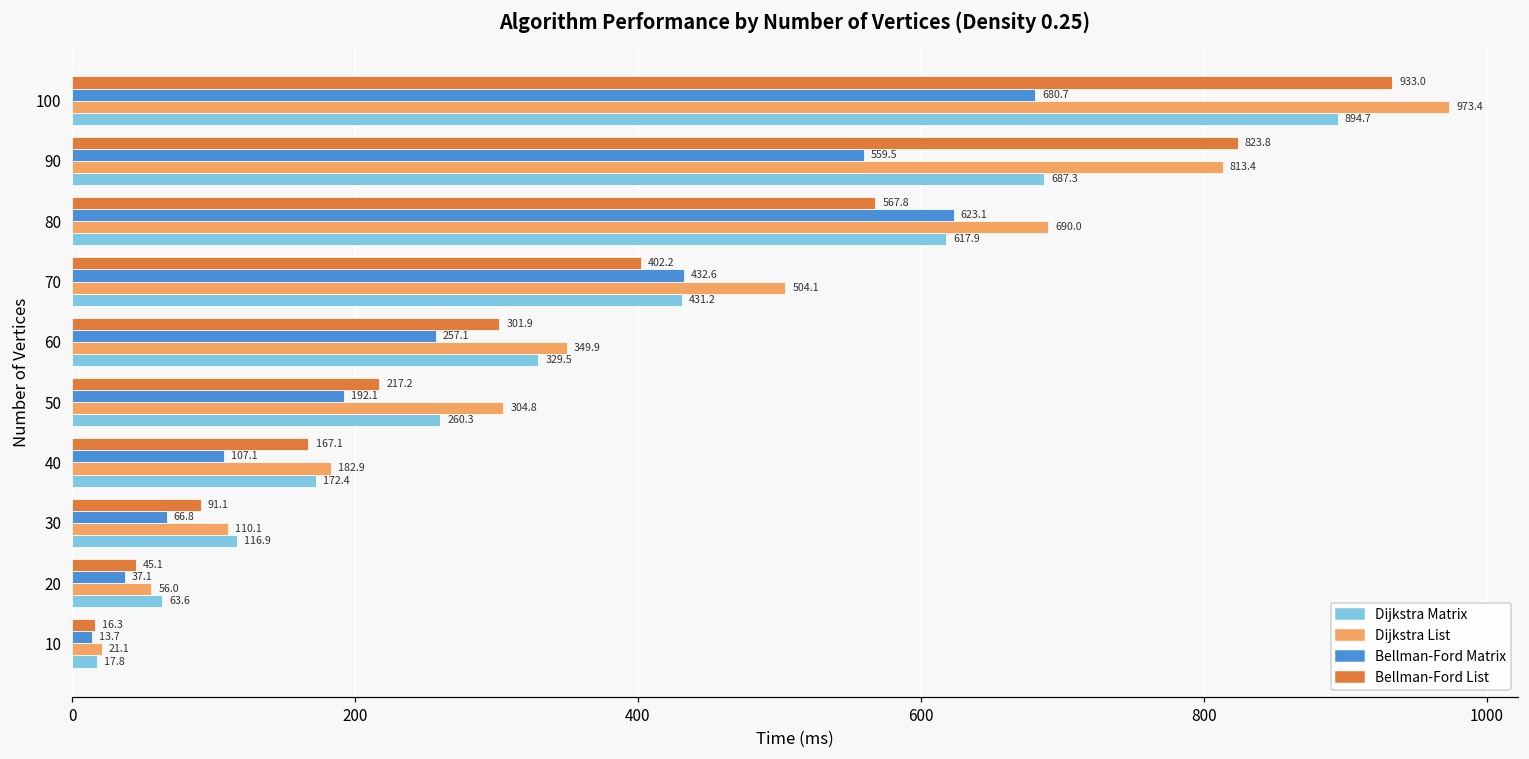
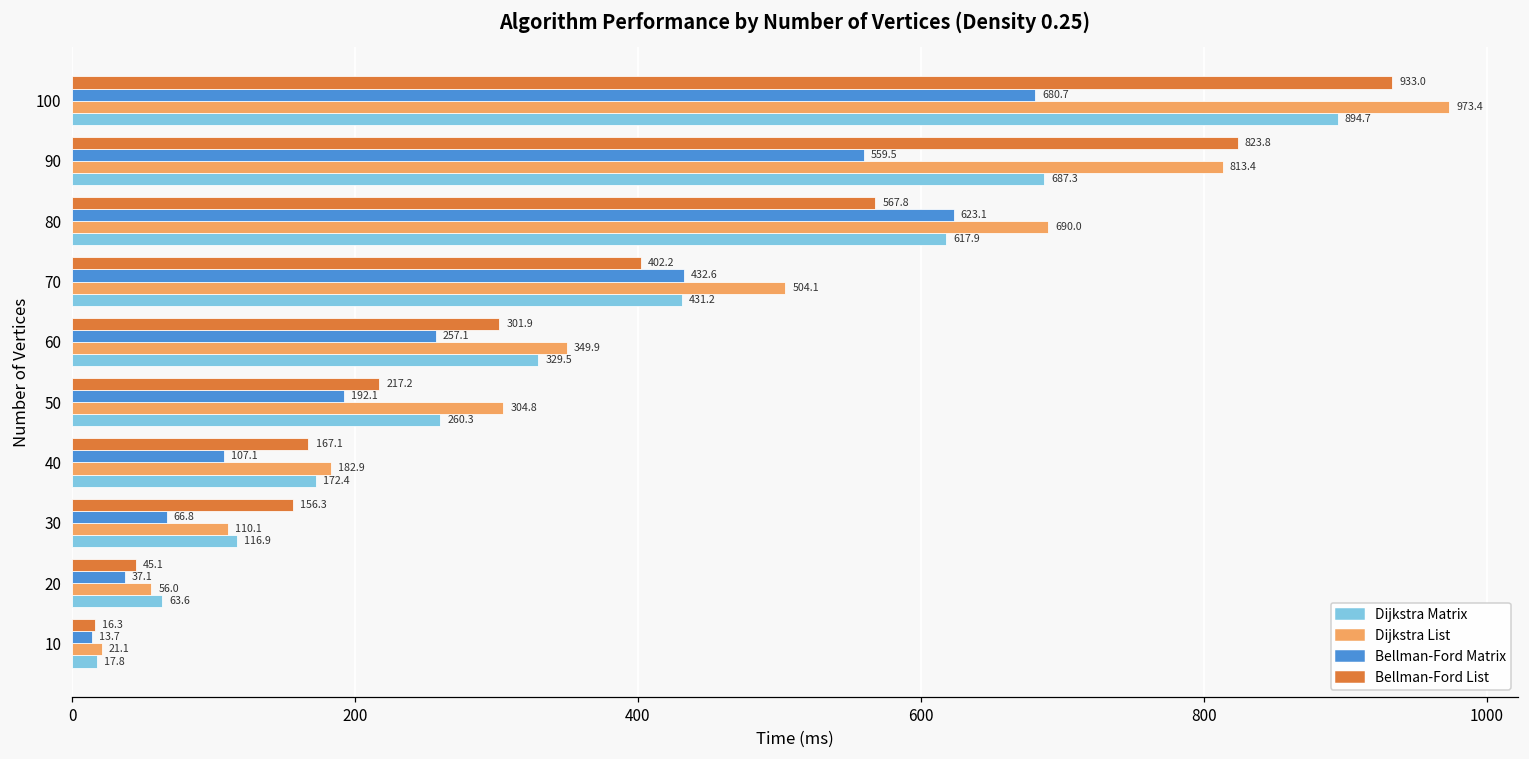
  {
    "Dijkstra Matrix": {
      "100": 894.7,
      "90": 687.3,
      "80": 617.9,
      "70": 431.2,
      "60": 329.5,
      "50": 260.3,
      "40": 172.4,
      "30": 116.9,
      "20": 63.6,
      "10": 17.8
    },
    "Dijkstra List": {
      "100": 973.4,
      "90": 813.4,
      "80": 690.0,
      "70": 504.1,
      "60": 349.9,
      "50": 304.8,
      "40": 182.9,
      "30": 110.1,
      "20": 56.0,
      "10": 21.1
    },
    "Bellman-Ford Matrix": {
      "100": 680.7,
      "90": 559.5,
      "80": 623.1,
      "70": 432.6,
      "60": 257.1,
      "50": 192.1,
      "40": 107.1,
      "30": 66.8,
      "20": 37.1,
      "10": 13.7
    },
    "Bellman-Ford List": {
      "100": 933.0,
      "90": 823.8,
      "80": 567.8,
      "70": 402.2,
      "60": 301.9,
      "50": 217.2,
      "40": 167.1,
-     "30": 91.1,
+     "30": 156.3,
      "20": 45.1,
      "10": 16.3
    }
  }
